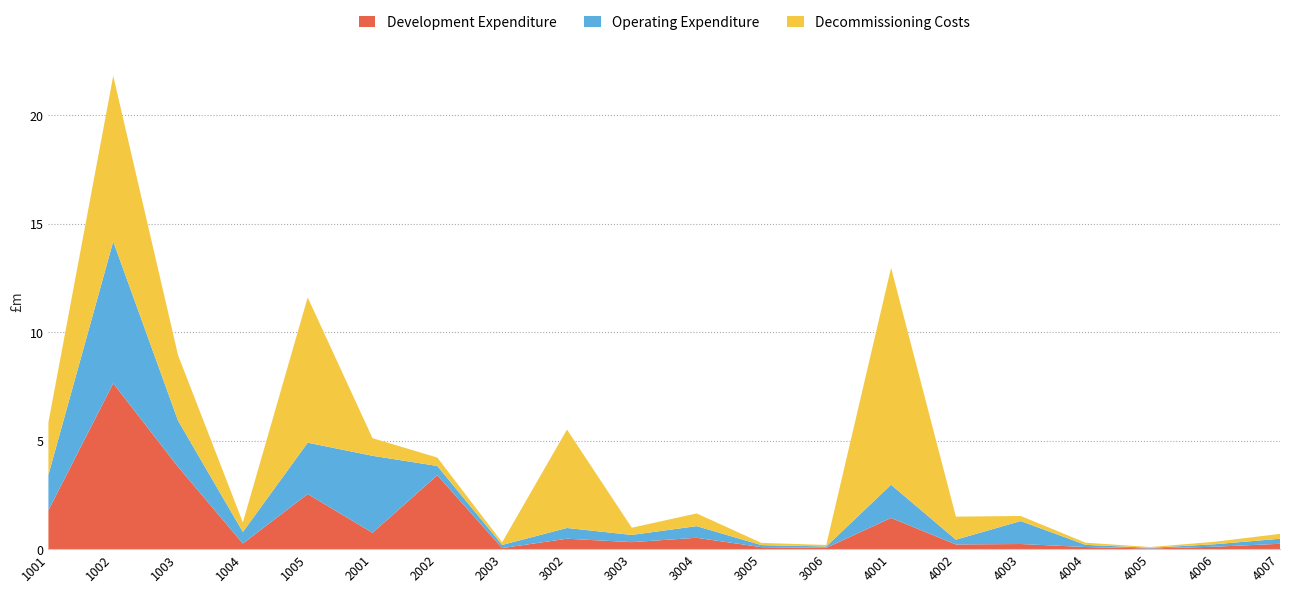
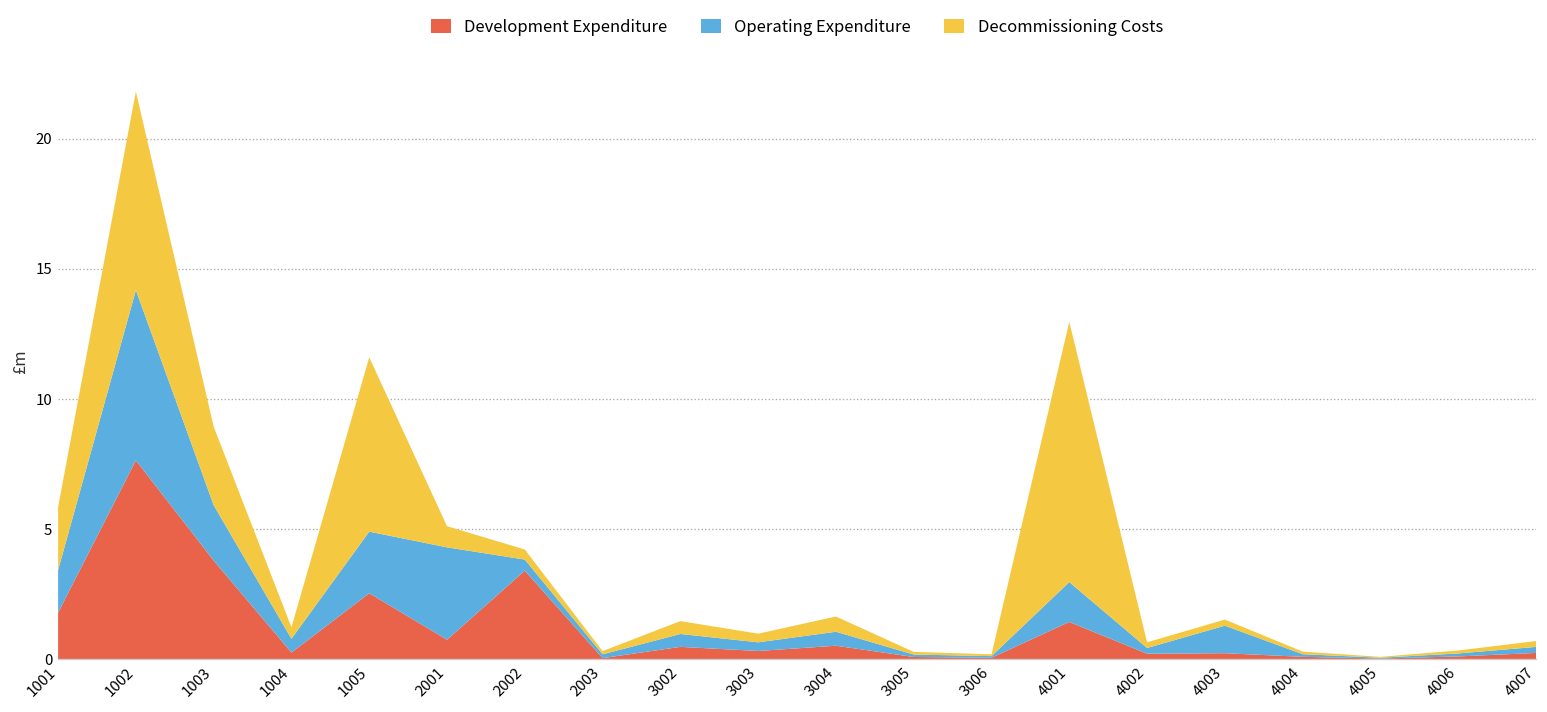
  {
    "Decommissioning Costs": {
      "1001": 2.4,
      "1002": 7.6,
      "1003": 3.0,
      "1004": 0.4,
      "1005": 6.7,
      "2001": 0.8,
      "2002": 0.4,
      "2003": 0.1,
-     "3002": 4.5,
+     "3002": 0.5,
      "3003": 0.3,
      "3004": 0.6,
      "4001": 10.0,
-     "4002": 1.1,
+     "4002": 0.2,
      "4003": 0.2,
      "4007": 0.2
    }
  }
